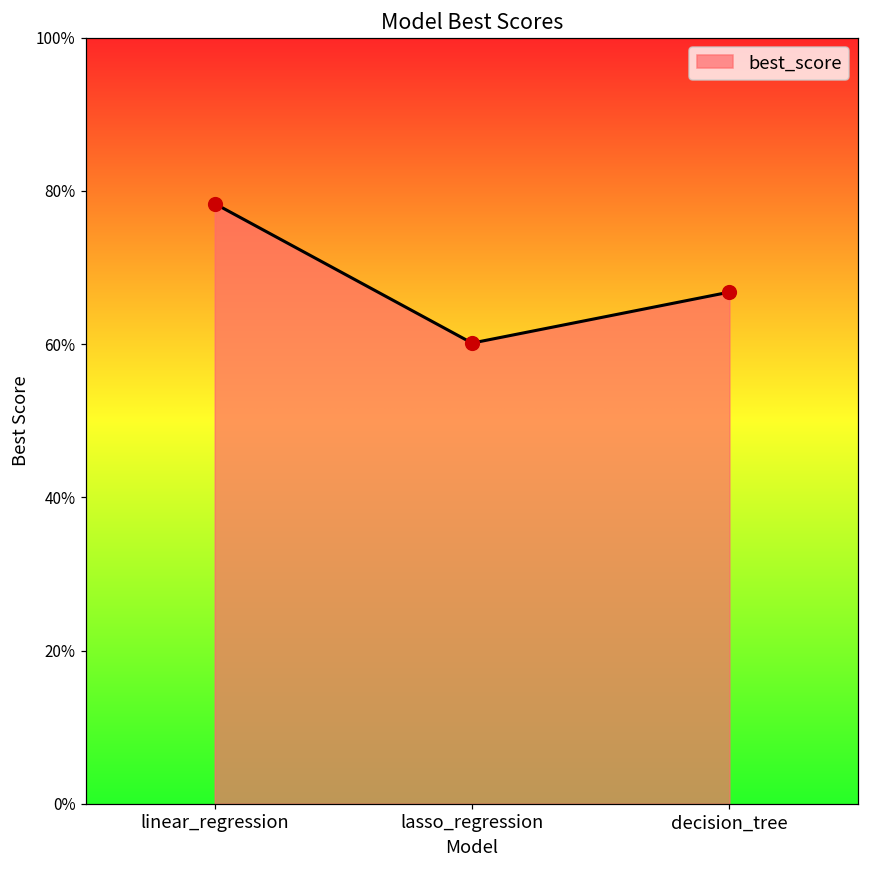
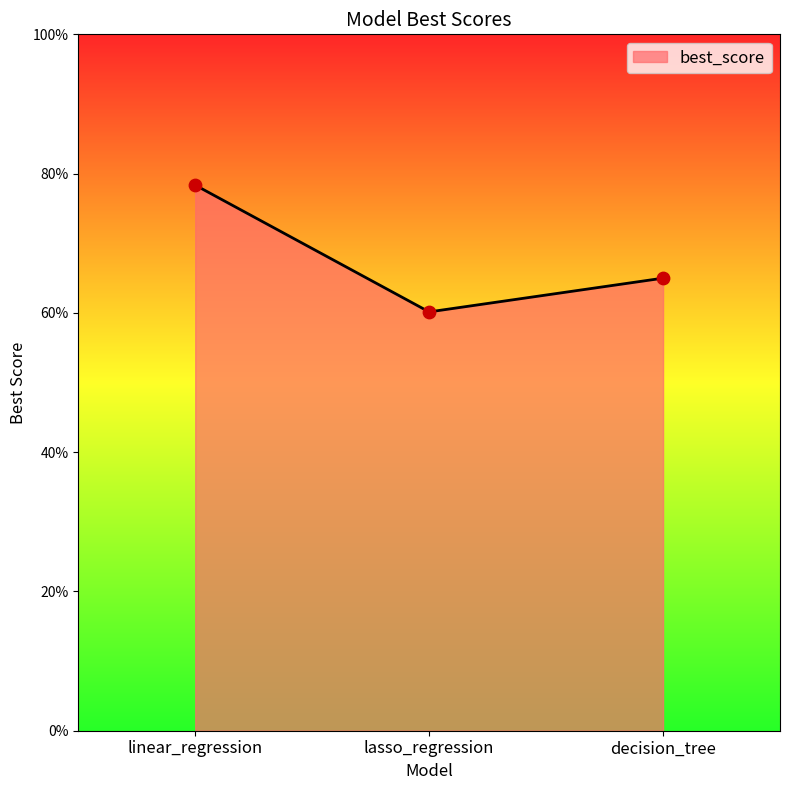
  {
    "linear_regression": "78%",
    "lasso_regression": "60%",
-   "decision_tree": "67%"
+   "decision_tree": "65%"
  }
